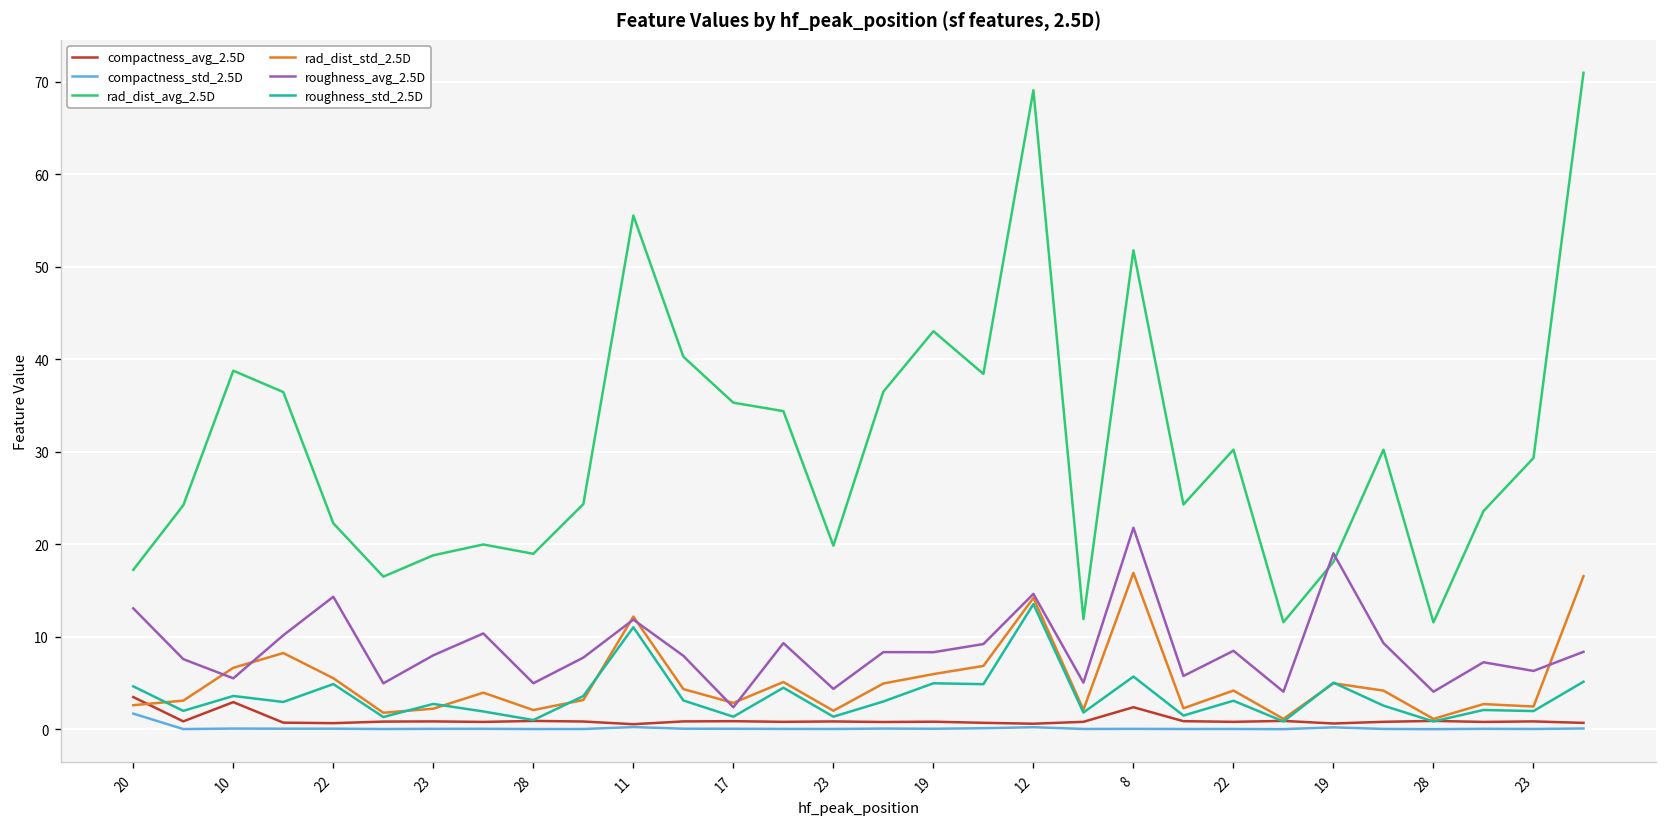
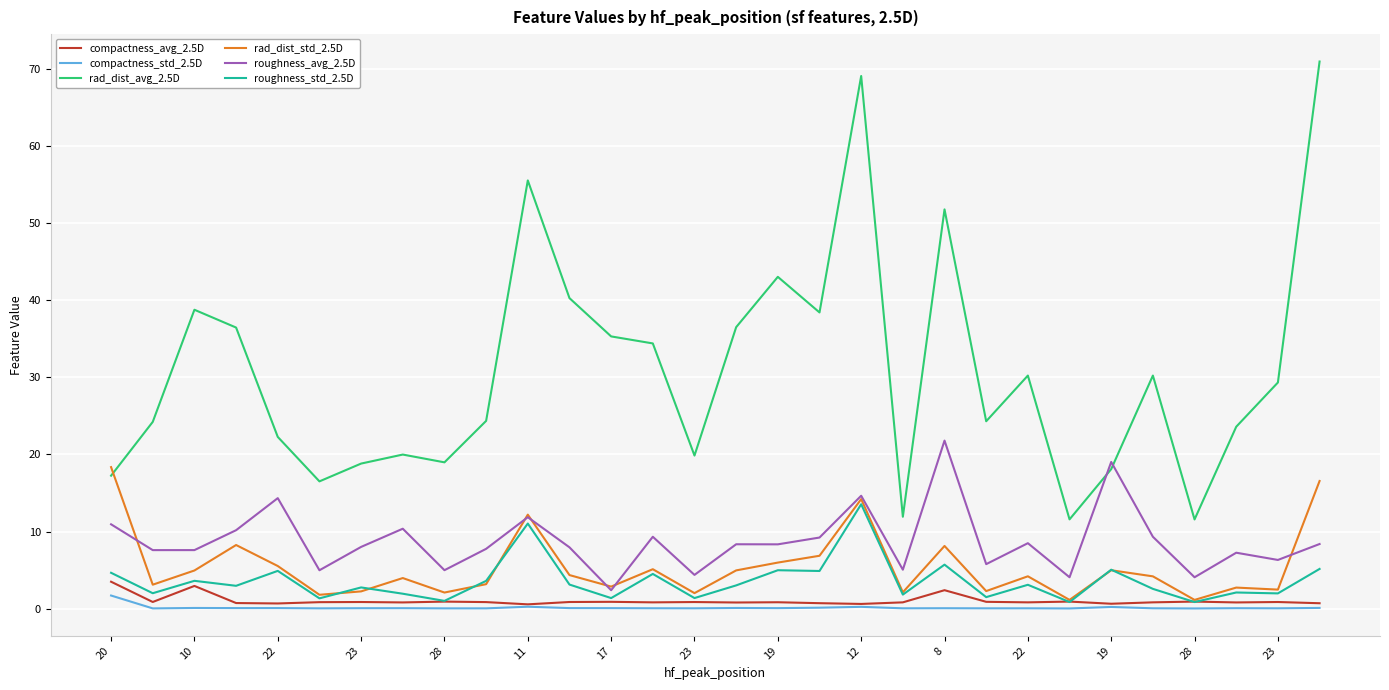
  {
    "compactness_avg_2.5D": {
      "20": 3,
      "10": 3,
      "12": 1,
      "8": 2
    },
    "compactness_std_2.5D": {
      "20": 2,
      "10": 0,
      "12": 0,
      "8": 0
    },
    "rad_dist_std_2.5D": {
-     "20": 3,
-     "10": 7,
+     "20": 18,
+     "10": 5,
      "12": 14,
-     "8": 17
+     "8": 8
    },
    "roughness_avg_2.5D": {
-     "20": 13,
-     "10": 6,
+     "20": 11,
+     "10": 8,
      "12": 15,
      "8": 22
    }
  }
